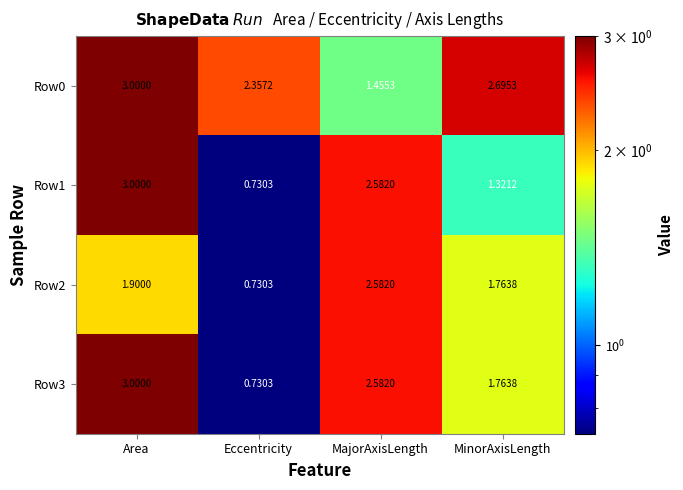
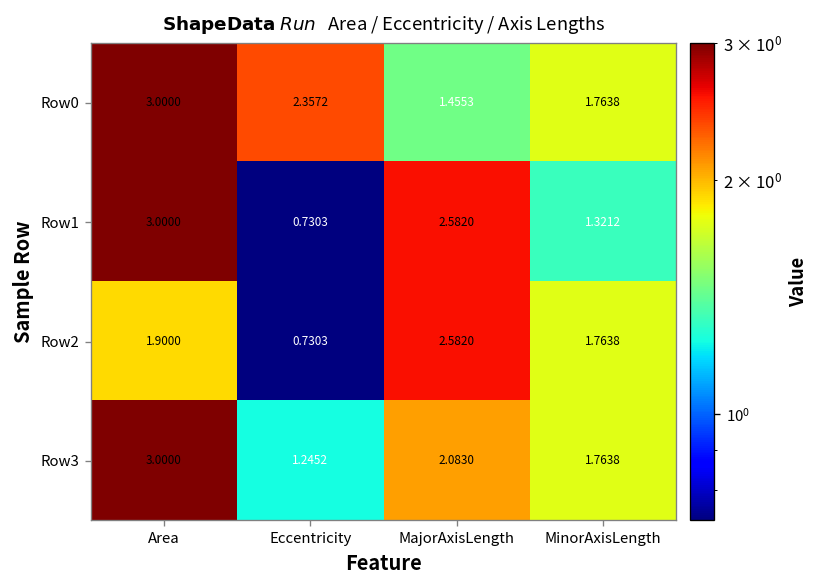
  {
    "Row0": {
      "Area": 3.0000,
      "Eccentricity": 2.3572,
      "MajorAxisLength": 1.4553,
-     "MinorAxisLength": 2.6953
+     "MinorAxisLength": 1.7638
    },
    "Row1": {
      "Area": 3.0000,
      "Eccentricity": 0.7303,
      "MajorAxisLength": 2.5820,
      "MinorAxisLength": 1.3212
    },
    "Row2": {
      "Area": 1.9000,
      "Eccentricity": 0.7303,
      "MajorAxisLength": 2.5820,
      "MinorAxisLength": 1.7638
    },
    "Row3": {
      "Area": 3.0000,
-     "Eccentricity": 0.7303,
-     "MajorAxisLength": 2.5820,
+     "Eccentricity": 1.2452,
+     "MajorAxisLength": 2.0830,
      "MinorAxisLength": 1.7638
    }
  }
